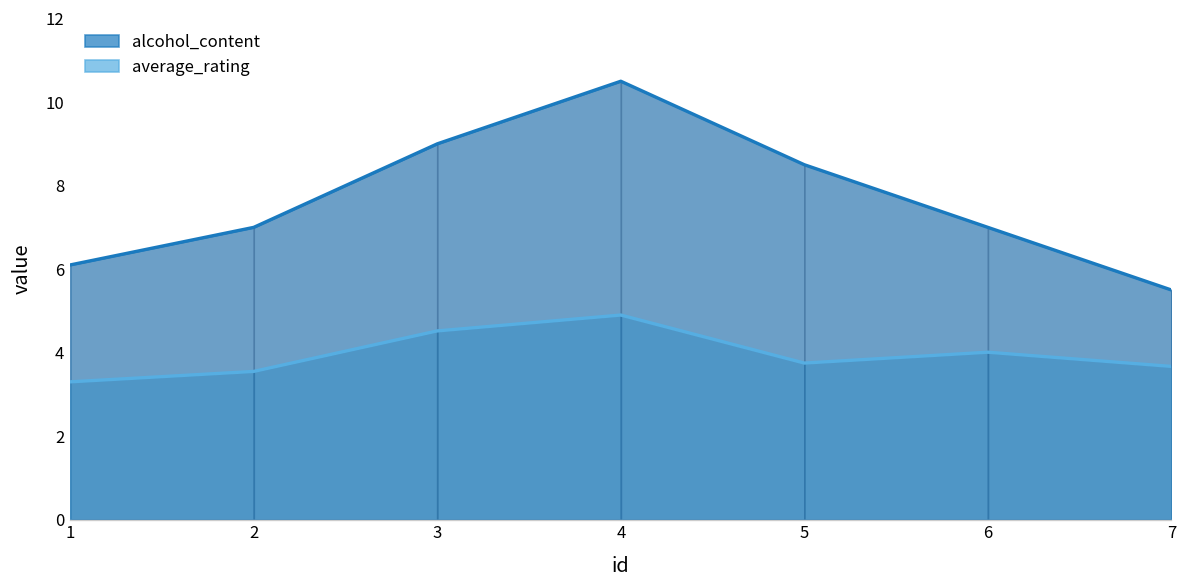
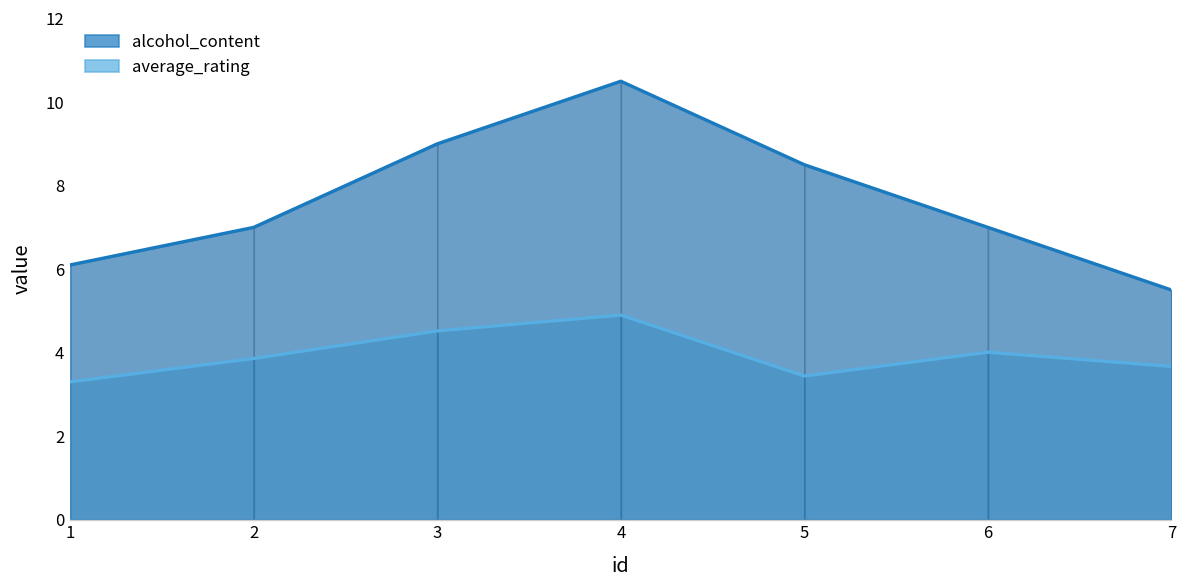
  {
    "average_rating": {
-     "2": 3.6,
-     "5": 3.8
+     "2": 3.9,
+     "5": 3.4
    }
  }
